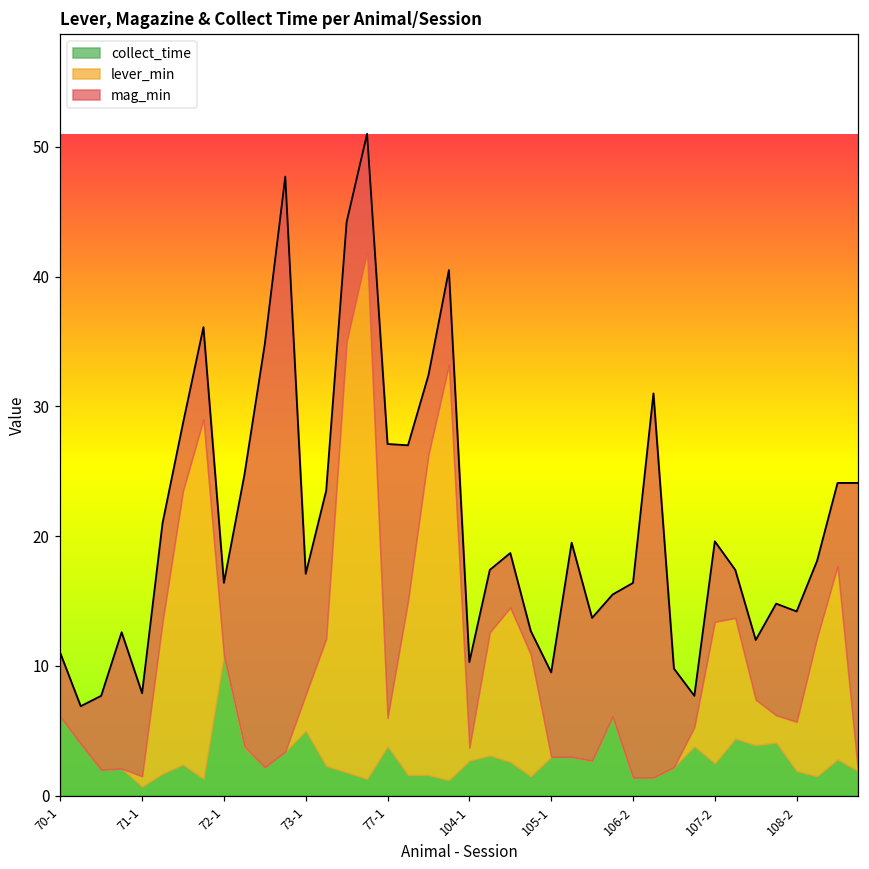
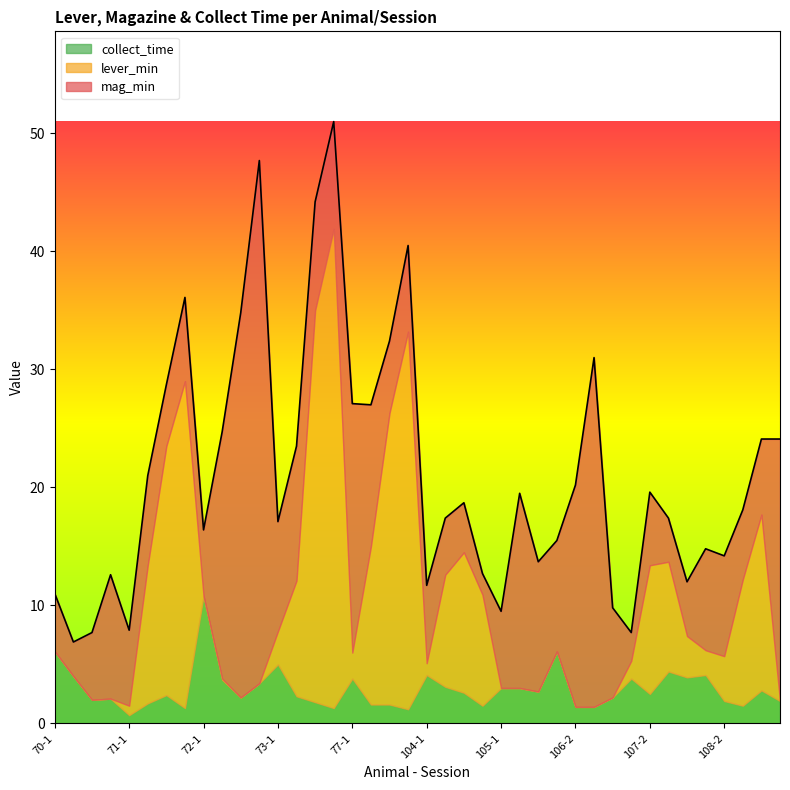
  {
    "collect_time": {
      "71-1": 0.7,
      "73-1": 5.0,
      "77-1": 3.8,
-     "104-1": 2.7,
+     "104-1": 4.1,
      "107-2": 2.5,
      "108-2": 1.9
    },
    "lever_min": {
      "71-1": 0.8,
      "73-1": 2.8,
      "77-1": 2.2,
      "104-1": 1.0,
      "107-2": 10.9,
      "108-2": 3.8
    },
    "mag_min": {
      "70-1": 4.9,
      "71-1": 6.4,
      "72-1": 5.6,
      "73-1": 9.3,
      "77-1": 21.1,
      "104-1": 6.6,
      "105-1": 6.5,
-     "106-2": 15.0,
+     "106-2": 18.8,
      "107-2": 6.2,
      "108-2": 8.5
    }
  }
